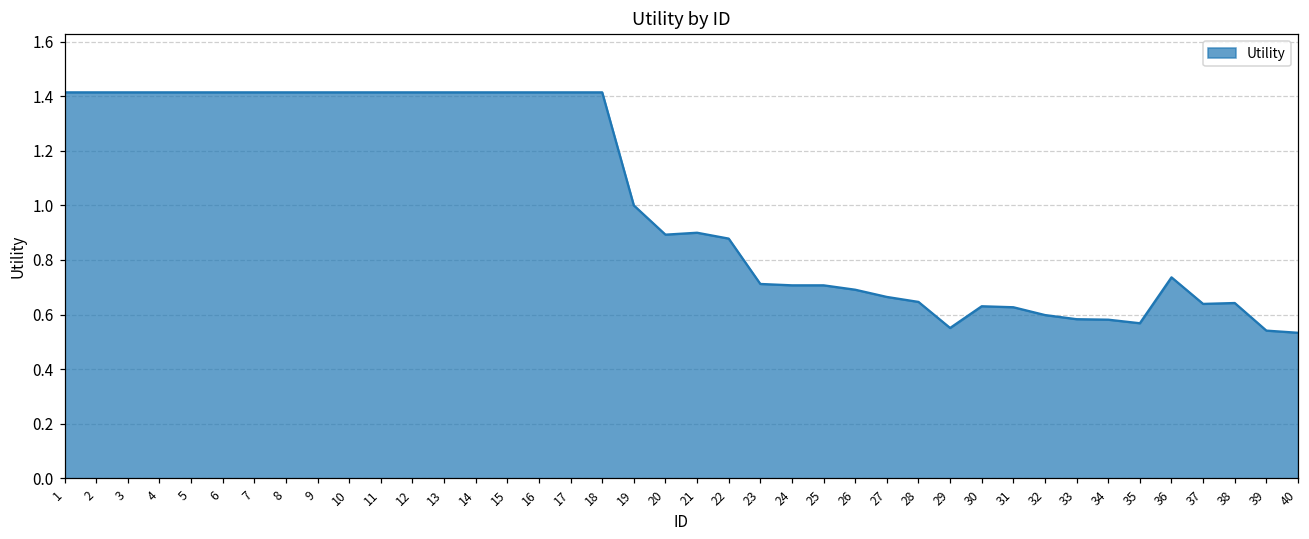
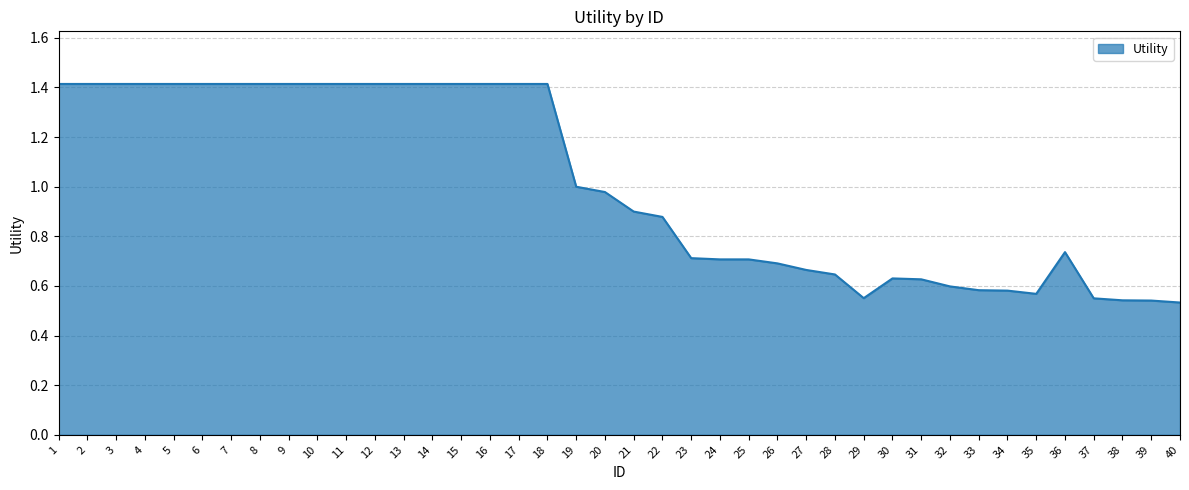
  {
    "1": 1.41,
    "2": 1.41,
    "3": 1.41,
    "4": 1.41,
    "5": 1.41,
    "6": 1.41,
    "7": 1.41,
    "8": 1.41,
    "9": 1.41,
    "10": 1.41,
    "11": 1.41,
    "12": 1.41,
    "13": 1.41,
    "14": 1.41,
    "15": 1.41,
    "16": 1.41,
    "17": 1.41,
    "18": 1.41,
    "19": 1.00,
-   "20": 0.89,
+   "20": 0.98,
    "21": 0.90,
    "22": 0.88,
    "23": 0.71,
    "24": 0.71,
    "25": 0.71,
    "26": 0.69,
    "27": 0.66,
    "28": 0.65,
    "29": 0.55,
    "30": 0.63,
    "31": 0.63,
    "32": 0.60,
    "33": 0.58,
    "34": 0.58,
    "35": 0.57,
    "36": 0.74,
-   "37": 0.64,
-   "38": 0.64,
+   "37": 0.55,
+   "38": 0.54,
    "39": 0.54,
    "40": 0.53
  }
